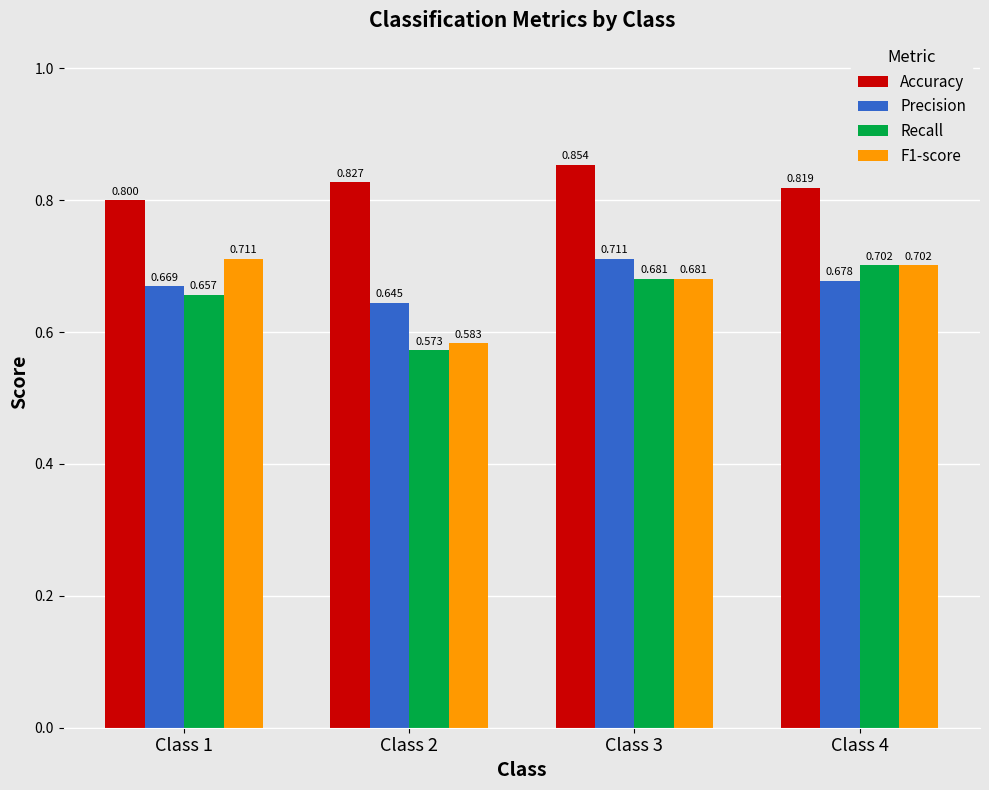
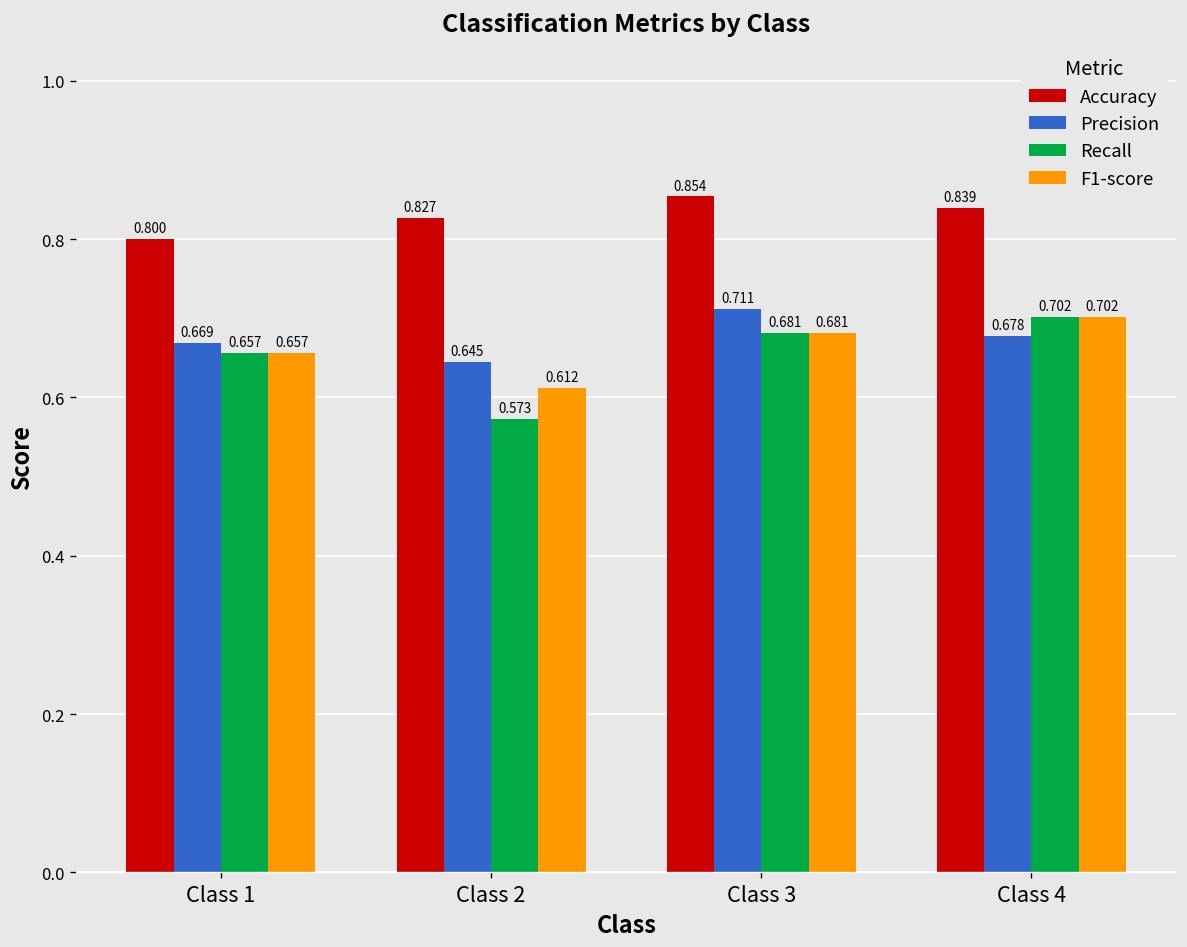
  {
    "Accuracy": {
      "Class 1": 0.800,
      "Class 2": 0.827,
      "Class 3": 0.854,
-     "Class 4": 0.819
+     "Class 4": 0.839
    },
    "Precision": {
      "Class 1": 0.669,
      "Class 2": 0.645,
      "Class 3": 0.711,
      "Class 4": 0.678
    },
    "Recall": {
      "Class 1": 0.657,
      "Class 2": 0.573,
      "Class 3": 0.681,
      "Class 4": 0.702
    },
    "F1-score": {
-     "Class 1": 0.711,
-     "Class 2": 0.583,
+     "Class 1": 0.657,
+     "Class 2": 0.612,
      "Class 3": 0.681,
      "Class 4": 0.702
    }
  }
